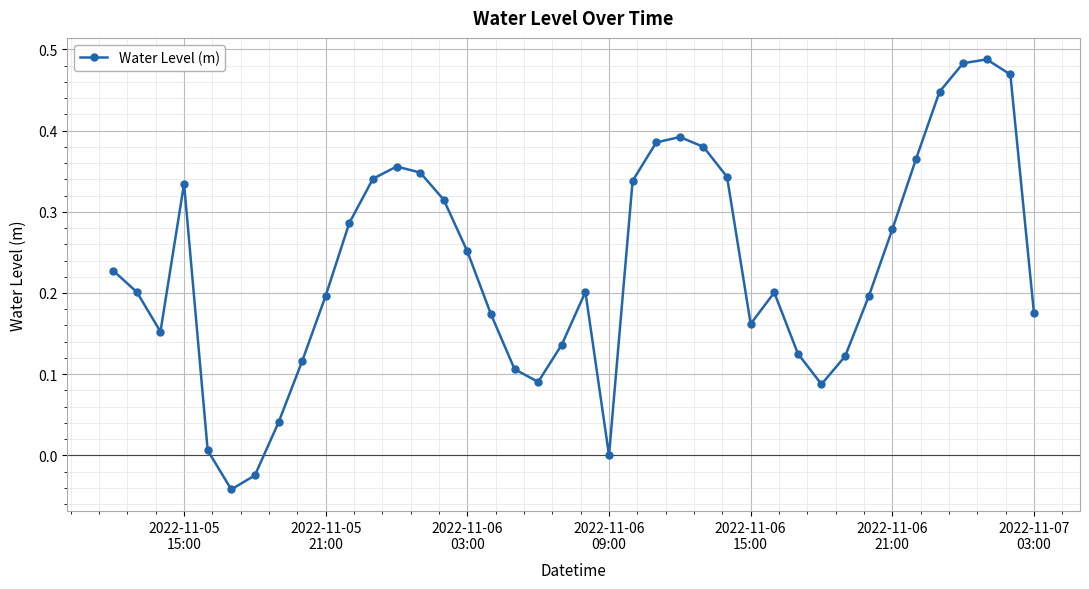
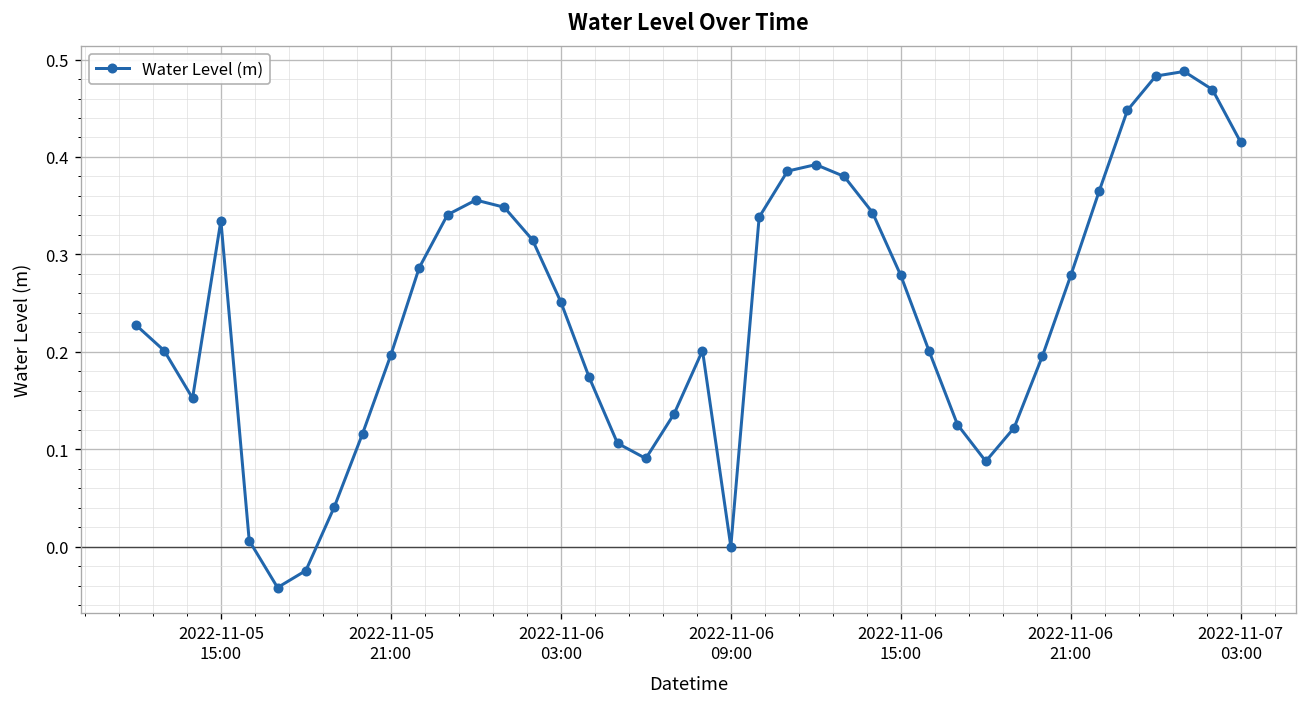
  {
    "2022-11-05 15:00": 0.33,
    "2022-11-05 21:00": 0.20,
    "2022-11-06 03:00": 0.25,
    "2022-11-06 09:00": 0.00,
-   "2022-11-06 15:00": 0.16,
+   "2022-11-06 15:00": 0.28,
    "2022-11-06 21:00": 0.28,
-   "2022-11-07 03:00": 0.18
+   "2022-11-07 03:00": 0.41
  }
